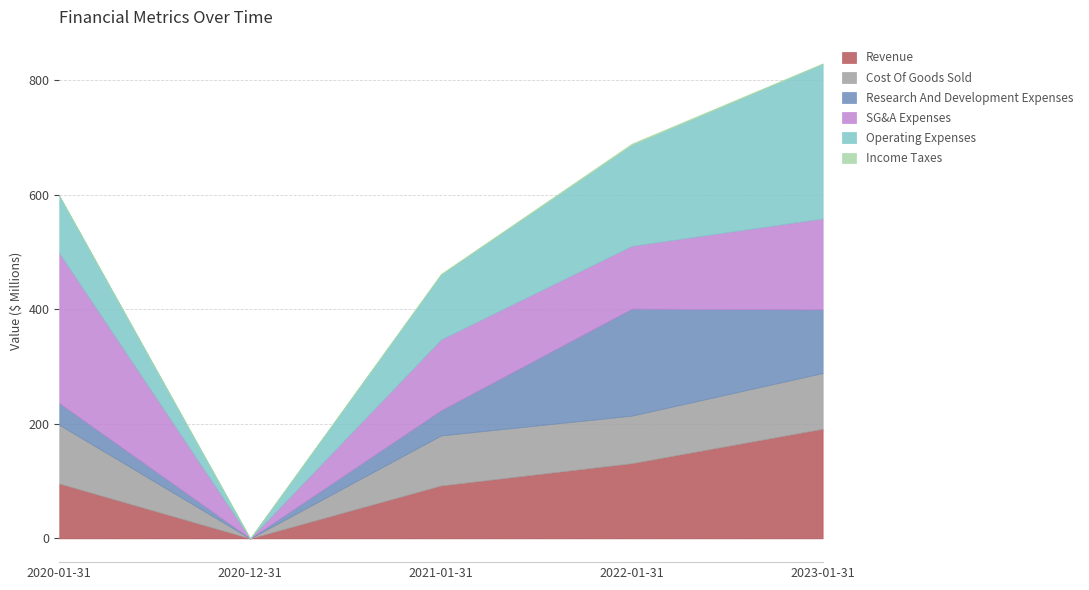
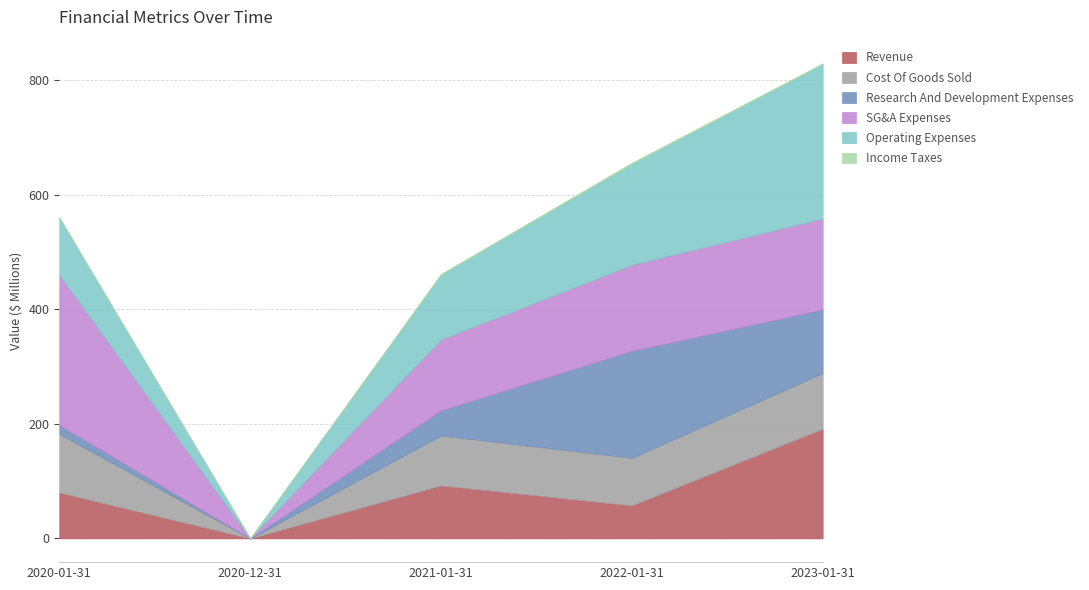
  {
    "Revenue": {
-     "2020-01-31": 100,
+     "2020-01-31": 80,
      "2021-01-31": 90,
-     "2022-01-31": 130,
+     "2022-01-31": 60,
      "2023-01-31": 190
    },
    "Research And Development Expenses": {
-     "2020-01-31": 40,
+     "2020-01-31": 20,
      "2021-01-31": 40,
      "2022-01-31": 190,
      "2023-01-31": 110
    },
    "SG&A Expenses": {
      "2020-01-31": 260,
      "2021-01-31": 120,
-     "2022-01-31": 110,
+     "2022-01-31": 150,
      "2023-01-31": 160
    }
  }
